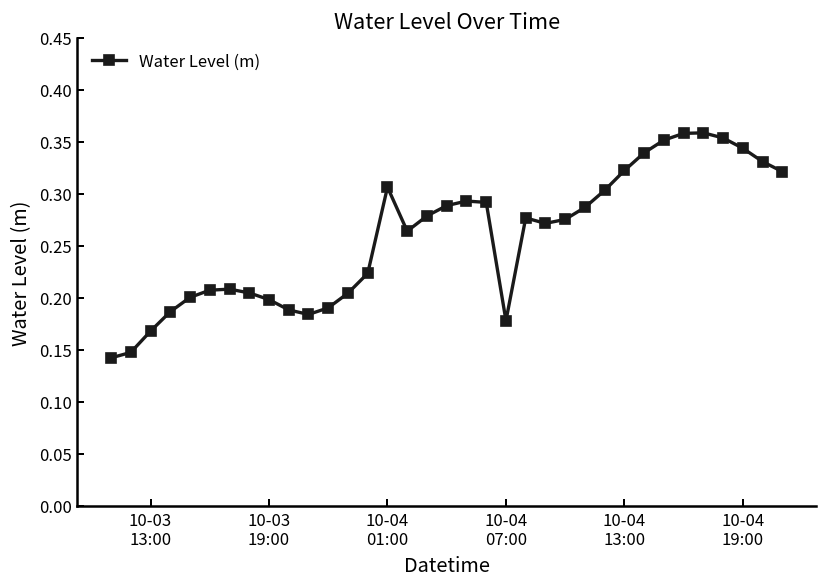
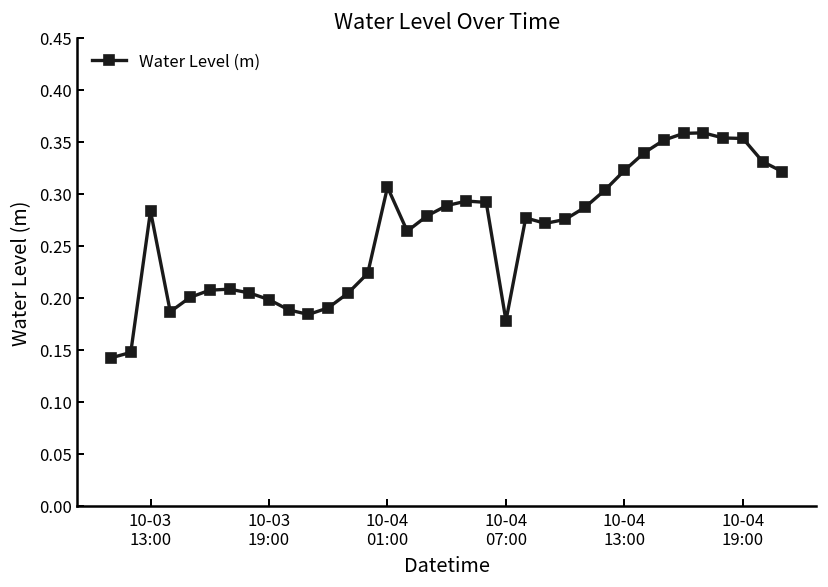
  {
-   "10-03 13:00": 0.17,
+   "10-03 13:00": 0.28,
    "10-03 19:00": 0.20,
    "10-04 01:00": 0.31,
    "10-04 07:00": 0.18,
    "10-04 13:00": 0.32,
-   "10-04 19:00": 0.34
+   "10-04 19:00": 0.35
  }
